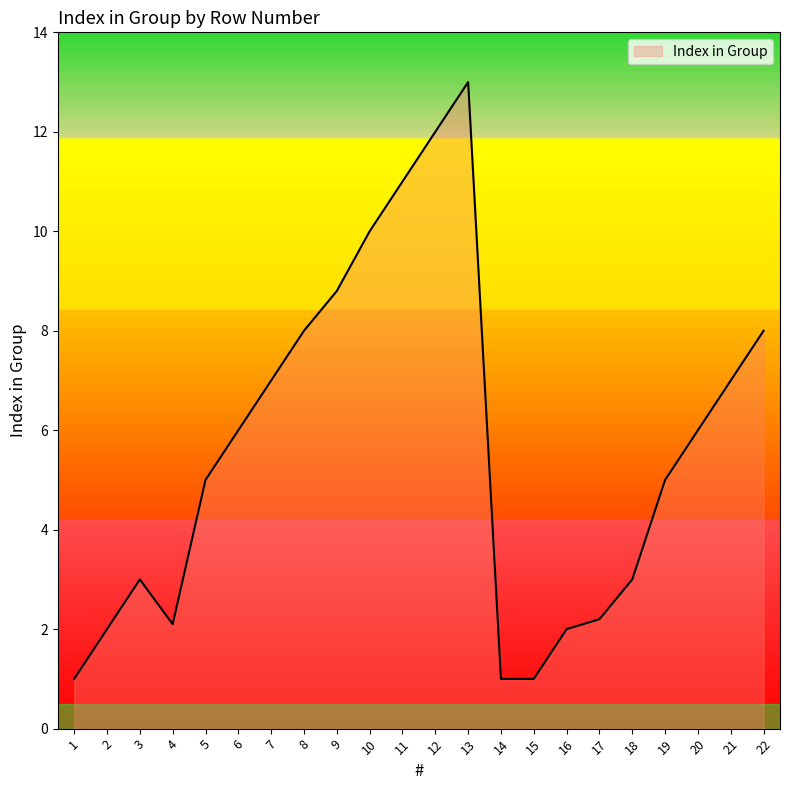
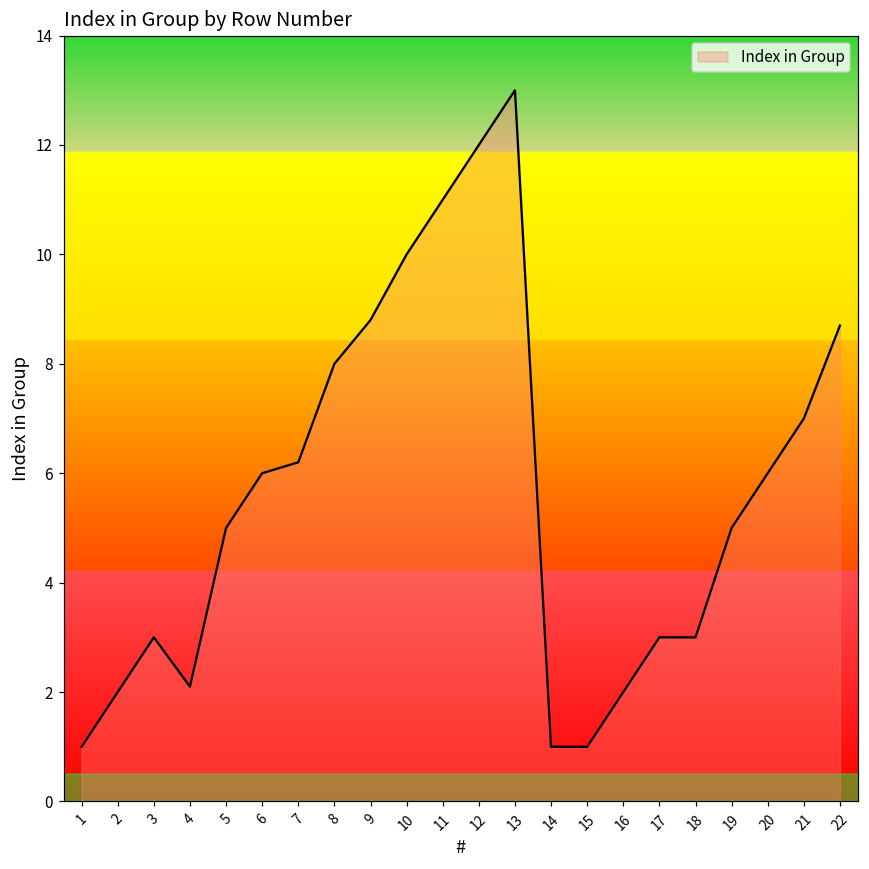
  {
    "1": 1.0,
    "2": 2.0,
    "3": 3.0,
    "4": 2.1,
    "5": 5.0,
    "6": 6.0,
-   "7": 7.0,
+   "7": 6.2,
    "8": 8.0,
    "9": 8.8,
    "10": 10.0,
    "11": 11.0,
    "12": 12.0,
    "13": 13.0,
    "14": 1.0,
    "15": 1.0,
    "16": 2.0,
-   "17": 2.2,
+   "17": 3.0,
    "18": 3.0,
    "19": 5.0,
    "20": 6.0,
    "21": 7.0,
-   "22": 8.0
+   "22": 8.7
  }
